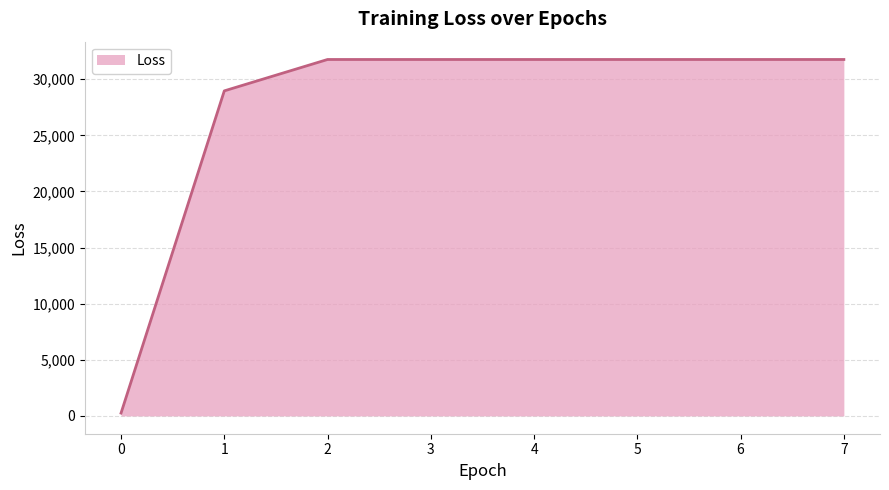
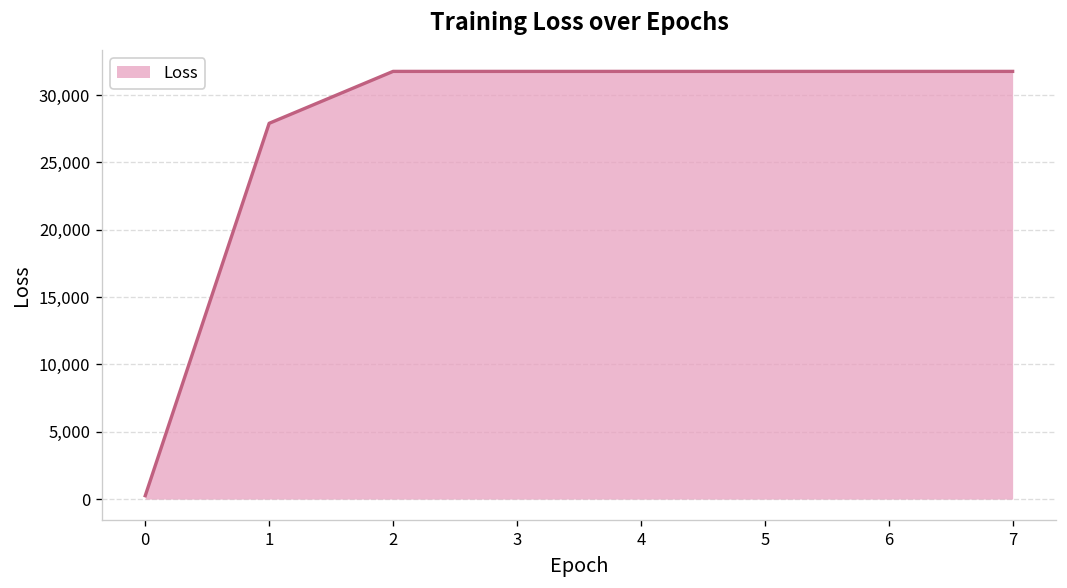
  {
    "0": "300",
-   "1": "29,000",
+   "1": "27,900",
    "2": "31,800",
    "3": "31,800",
    "4": "31,800",
    "5": "31,800",
    "6": "31,800",
    "7": "31,800"
  }
